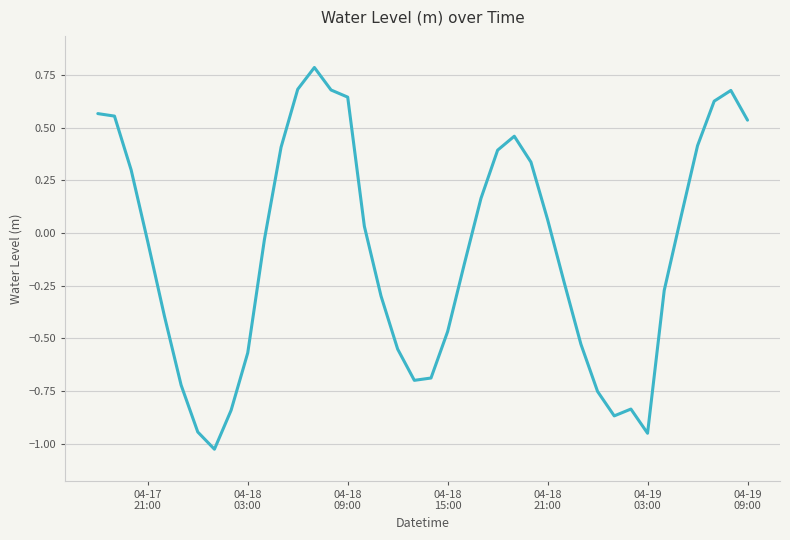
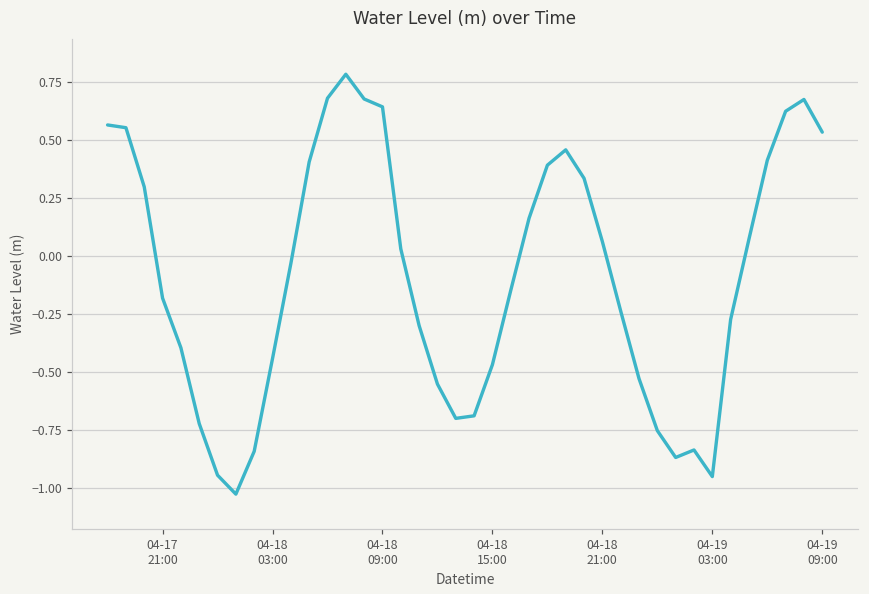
  {
-   "04-17 21:00": -0.04,
-   "04-18 03:00": -0.57,
+   "04-17 21:00": -0.18,
+   "04-18 03:00": -0.44,
    "04-18 09:00": 0.64,
    "04-18 15:00": -0.47,
    "04-18 21:00": 0.06,
    "04-19 03:00": -0.95,
    "04-19 09:00": 0.54
  }
